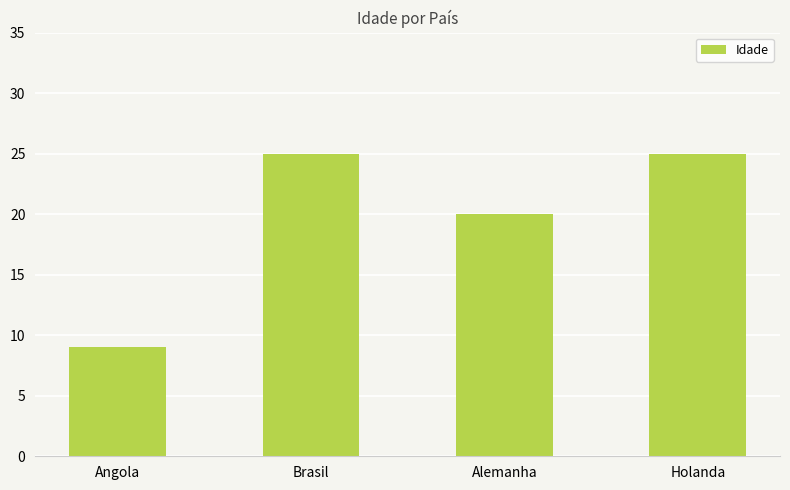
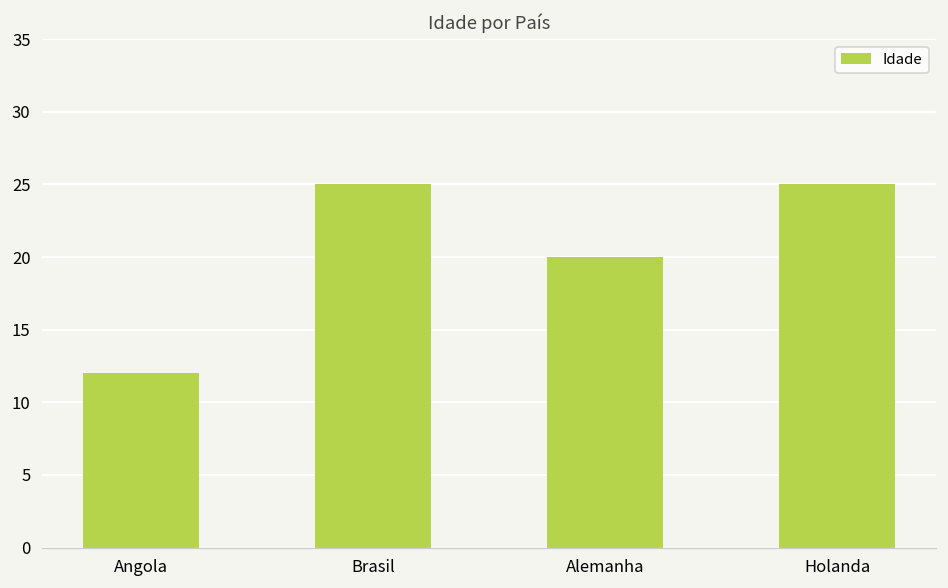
  {
-   "Angola": 9,
+   "Angola": 12,
    "Brasil": 25,
    "Alemanha": 20,
    "Holanda": 25
  }
